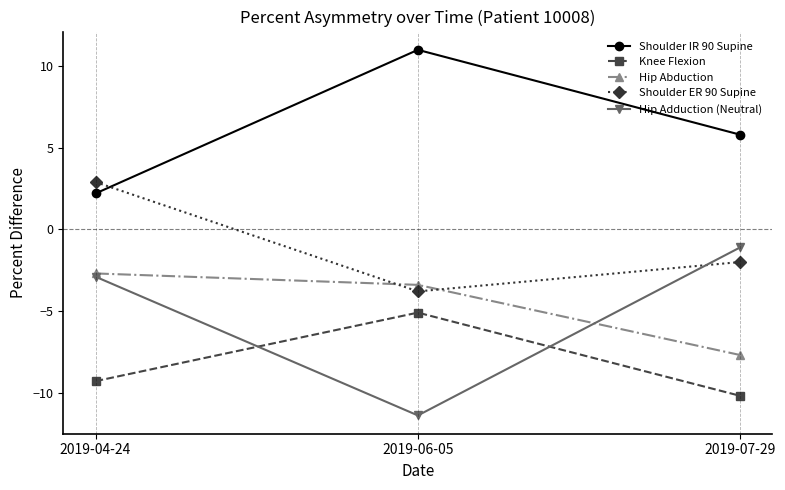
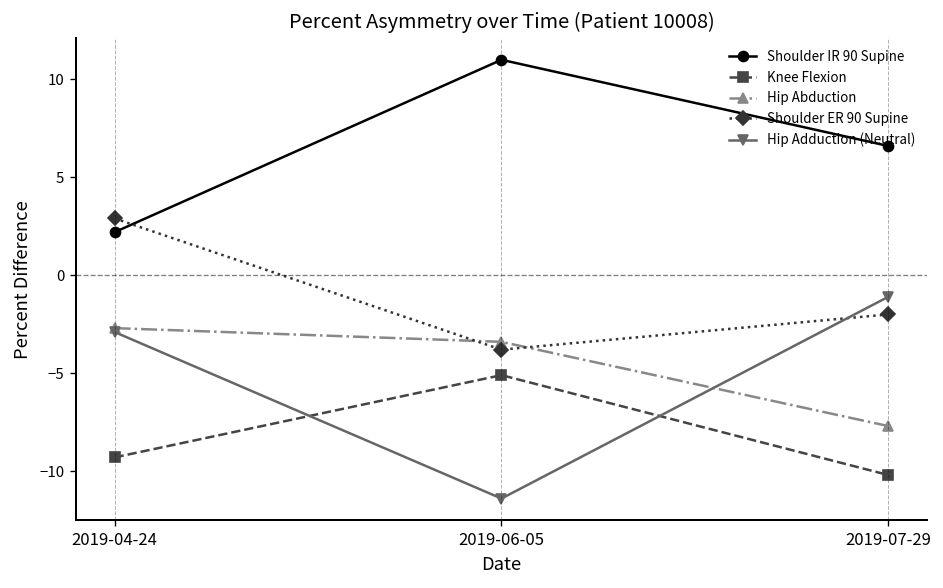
  {
    "Shoulder IR 90 Supine": {
      "2019-04-24": 2.2,
      "2019-06-05": 11.0,
-     "2019-07-29": 5.8
+     "2019-07-29": 6.6
    }
  }
